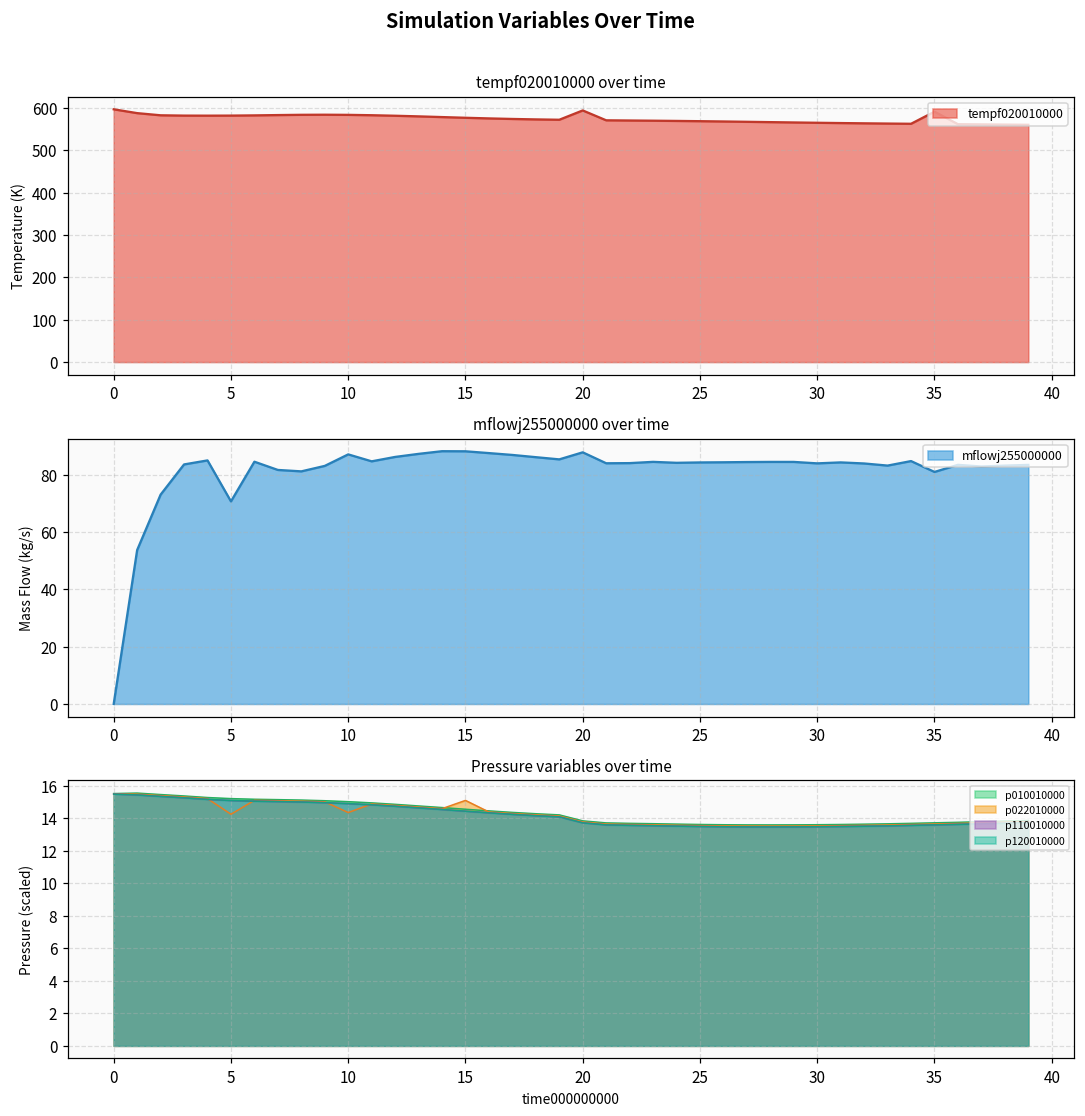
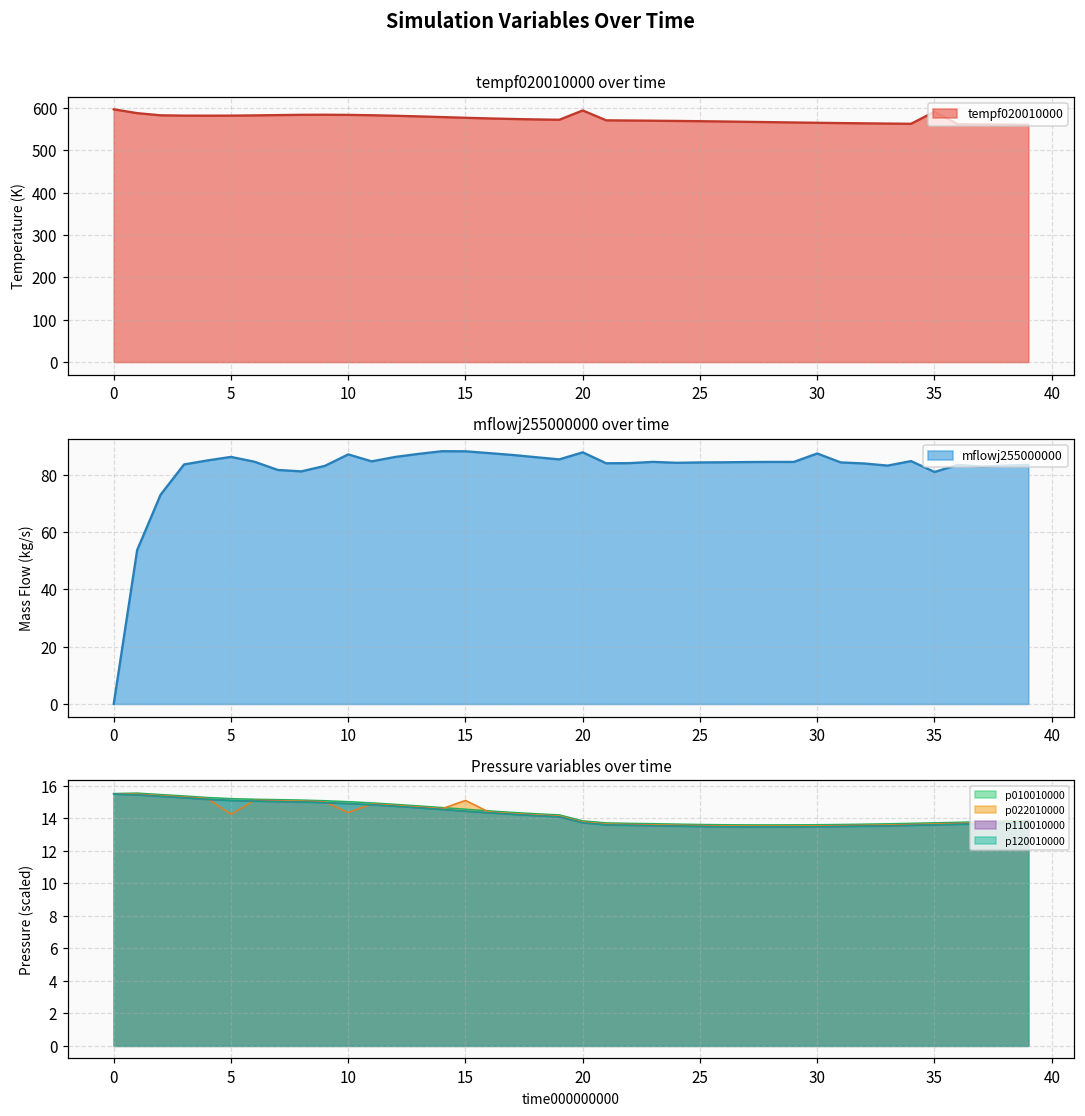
  {
    "tempf020010000 over time": {
      "0": 600,
      "5": 580,
      "10": 580,
      "15": 580,
      "20": 590,
      "25": 570,
      "30": 570
    },
    "mflowj255000000 over time": {
      "0": 0,
-     "5": 71,
+     "5": 86,
      "10": 87,
      "15": 88,
      "20": 88,
      "25": 84,
-     "30": 84,
+     "30": 87,
      "35": 81
    },
    "Pressure variables over time": {
      "p022010000": {
        "5": 14.3,
        "10": 14.4,
        "15": 15.1
      }
    }
  }
